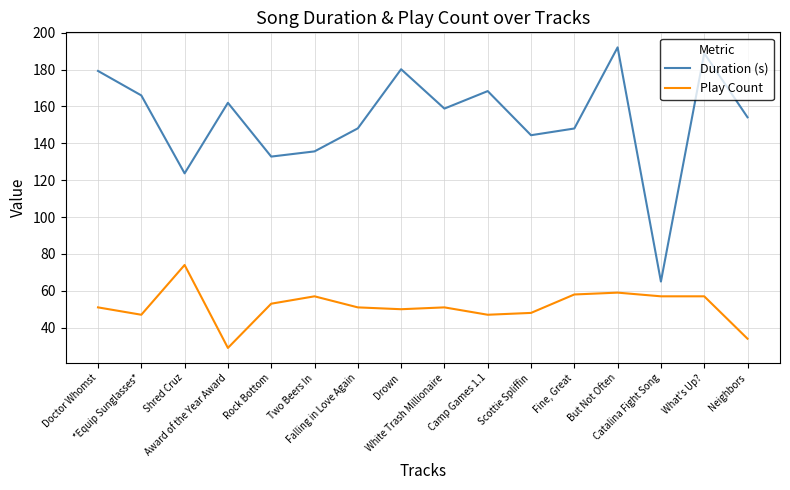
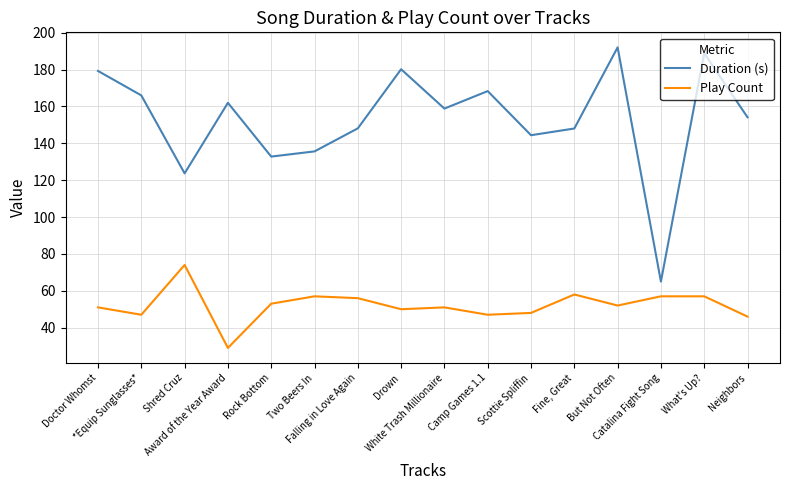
  {
    "Duration (s)": {
      "Doctor Whomst": 179,
      "*Equip Sunglasses*": 166,
      "Shred Cruz": 124,
      "Award of the Year Award": 162,
      "Rock Bottom": 133,
      "Two Beers In": 136,
      "Falling in Love Again": 148,
      "Drown": 180,
      "White Trash Millionaire": 159,
      "Camp Games 1.1": 168,
      "Scottie Spliffin": 144,
      "Fine, Great": 148,
      "But Not Often": 192,
      "Catalina Fight Song": 65,
      "Neighbors": 154
    },
    "Play Count": {
      "Doctor Whomst": 51,
      "*Equip Sunglasses*": 47,
      "Shred Cruz": 74,
      "Award of the Year Award": 29,
      "Rock Bottom": 53,
      "Two Beers In": 57,
-     "Falling in Love Again": 51,
+     "Falling in Love Again": 56,
      "Drown": 50,
      "White Trash Millionaire": 51,
      "Camp Games 1.1": 47,
      "Scottie Spliffin": 48,
      "Fine, Great": 58,
-     "But Not Often": 59,
+     "But Not Often": 52,
      "Catalina Fight Song": 57,
      "What's Up?": 57,
-     "Neighbors": 34
+     "Neighbors": 46
    }
  }
